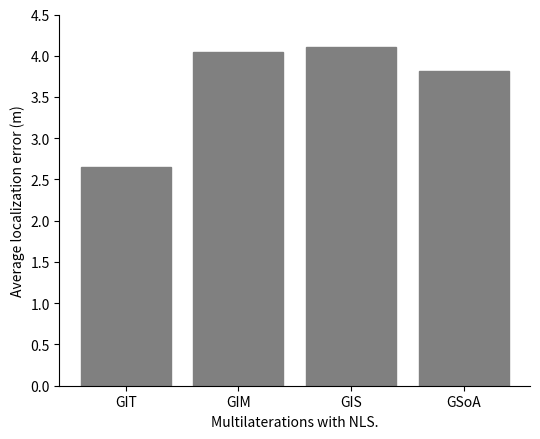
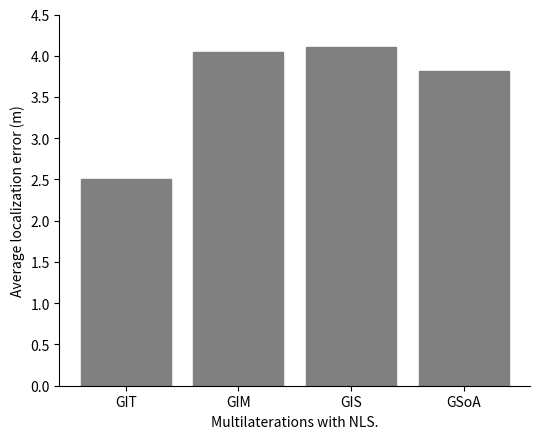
  {
-   "GIT": 2.7,
+   "GIT": 2.5,
    "GIM": 4.1,
    "GIS": 4.1,
    "GSoA": 3.8
  }
